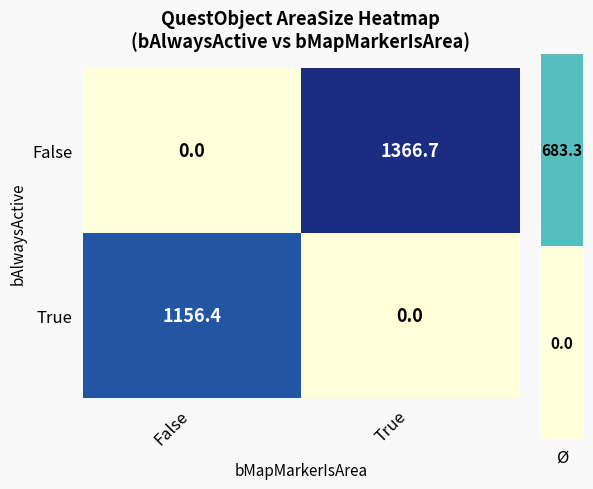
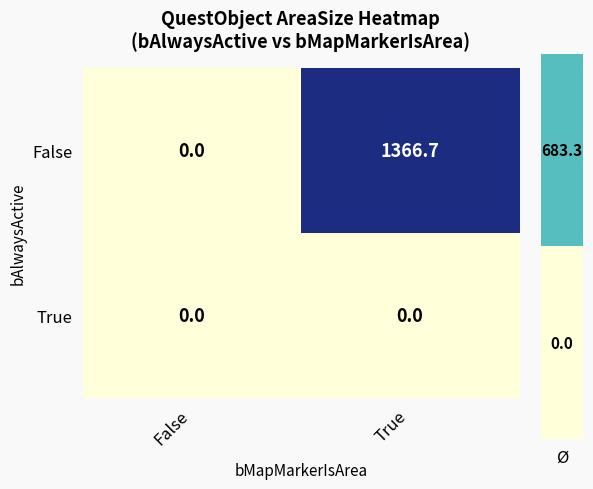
  {
    "QuestObject AreaSize Heatmap (bAlwaysActive vs bMapMarkerIsArea)": {
      "False": {
        "False": 0.0,
        "True": 1366.7
      },
      "True": {
-       "False": 1156.4,
+       "False": 0.0,
        "True": 0.0
      }
    }
  }
